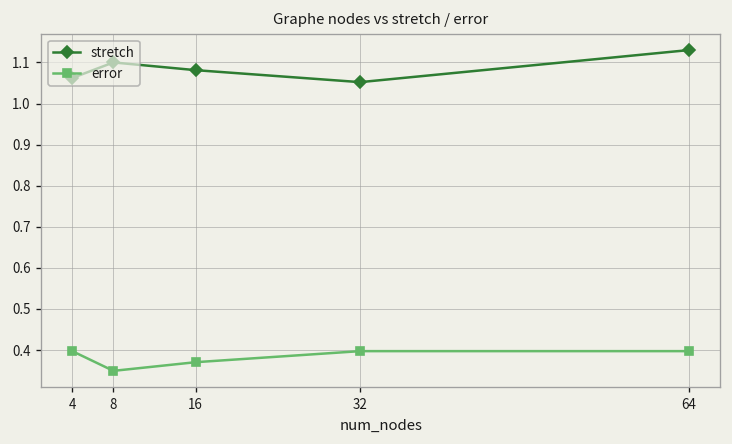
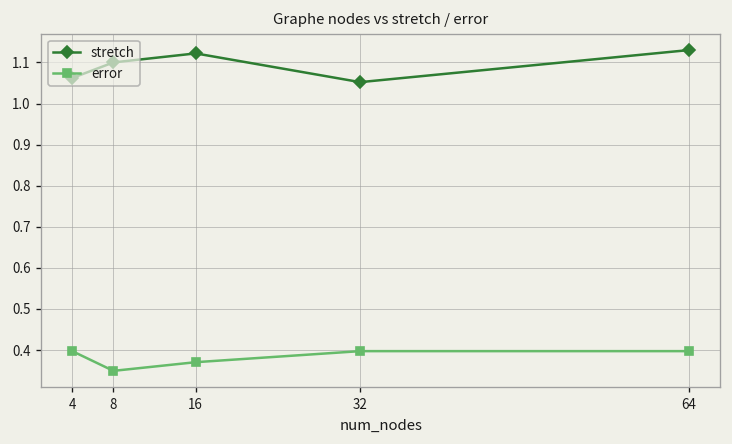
  {
    "stretch": {
-     "16": 1.08,
+     "16": 1.12,
      "32": 1.05,
      "64": 1.13
    },
    "error": {
      "4": 0.40,
      "8": 0.35,
      "16": 0.37,
      "32": 0.40,
      "64": 0.40
    }
  }
